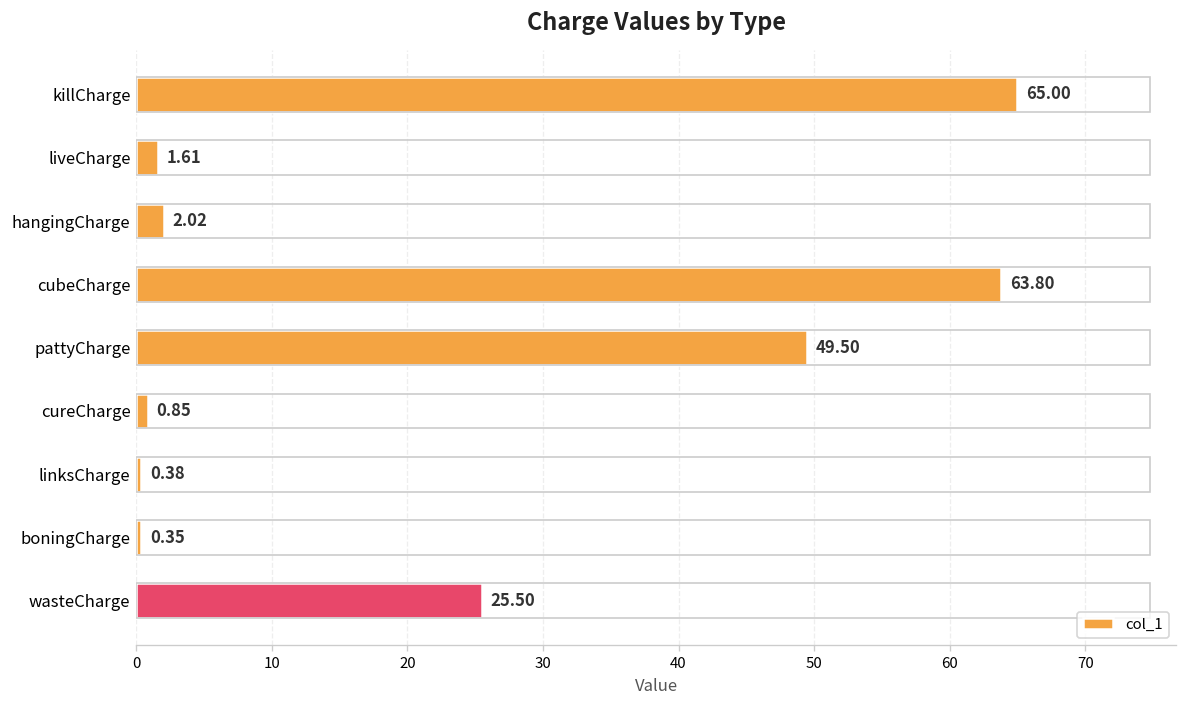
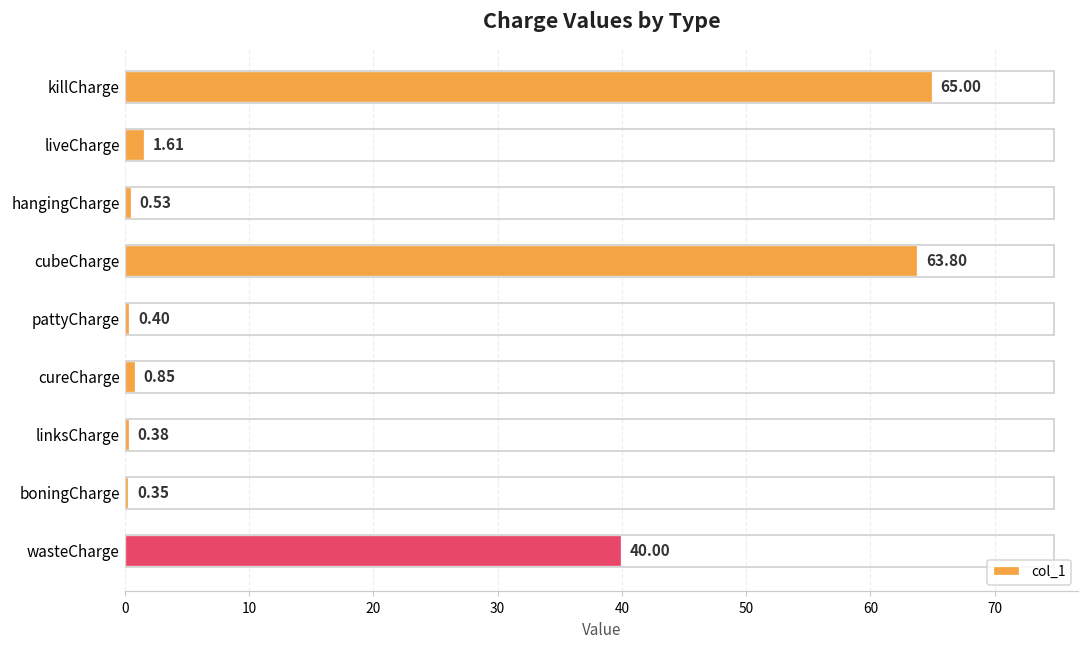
  {
    "killCharge": 65.00,
    "liveCharge": 1.61,
-   "hangingCharge": 2.02,
+   "hangingCharge": 0.53,
    "cubeCharge": 63.80,
-   "pattyCharge": 49.50,
+   "pattyCharge": 0.40,
    "cureCharge": 0.85,
    "linksCharge": 0.38,
    "boningCharge": 0.35,
-   "wasteCharge": 25.50
+   "wasteCharge": 40.00
  }
